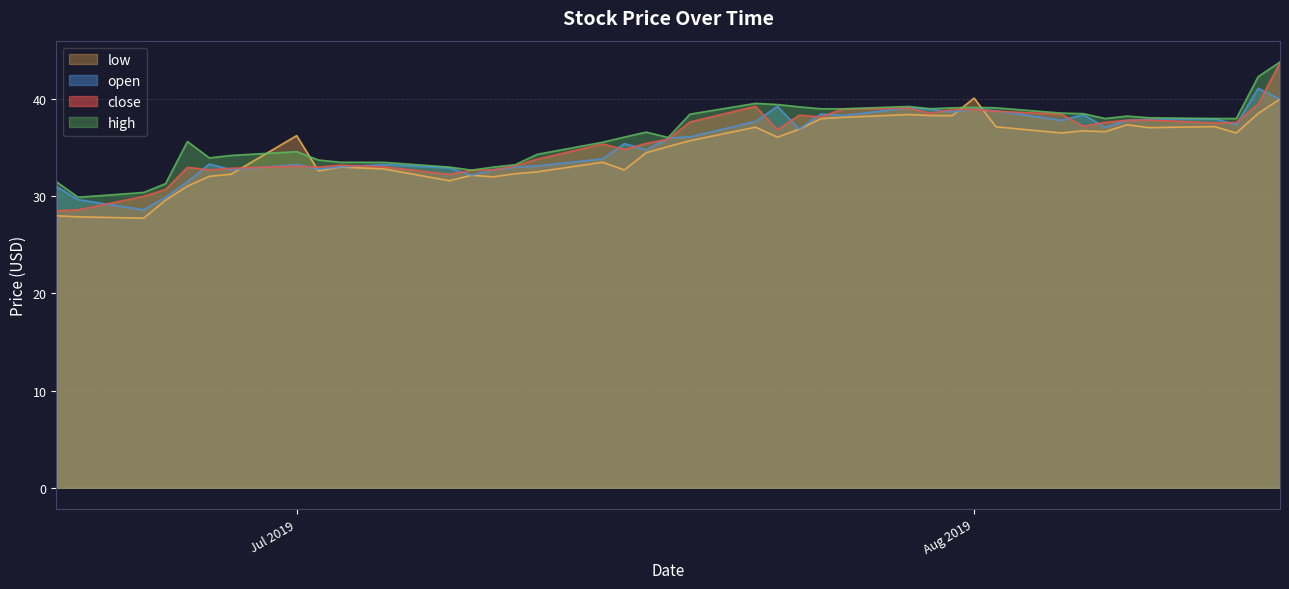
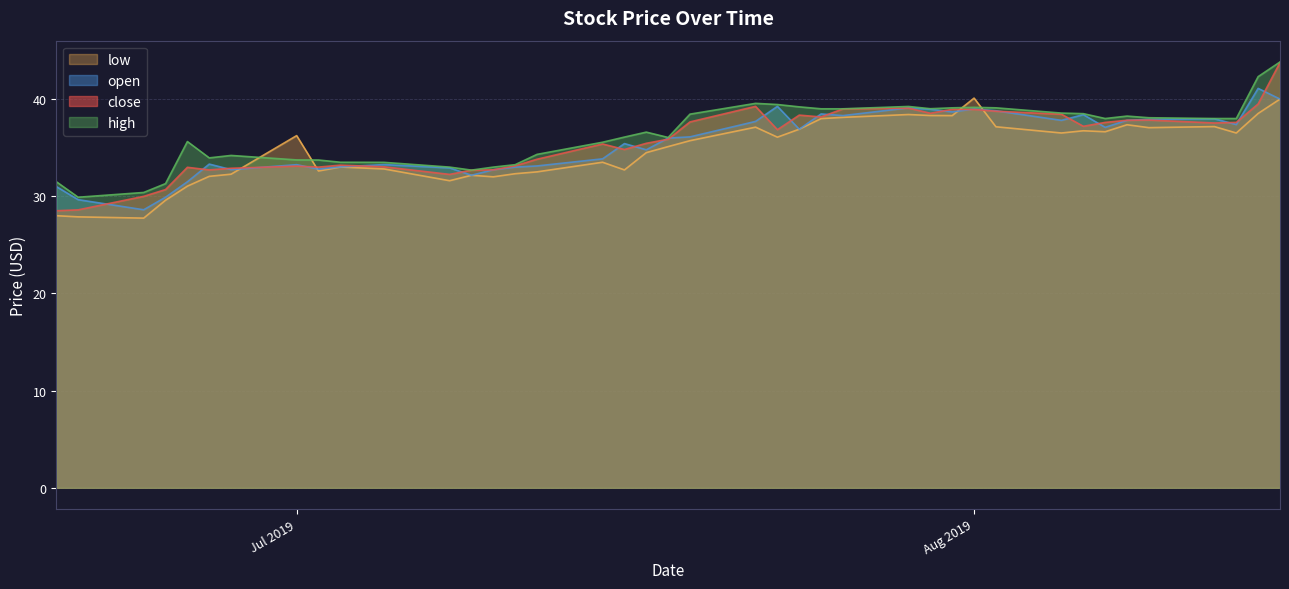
  {
    "low": {
      "Jul 2019": 36,
      "Aug 2019": 40
    },
    "high": {
-     "Jul 2019": 35
+     "Jul 2019": 34
    }
  }
